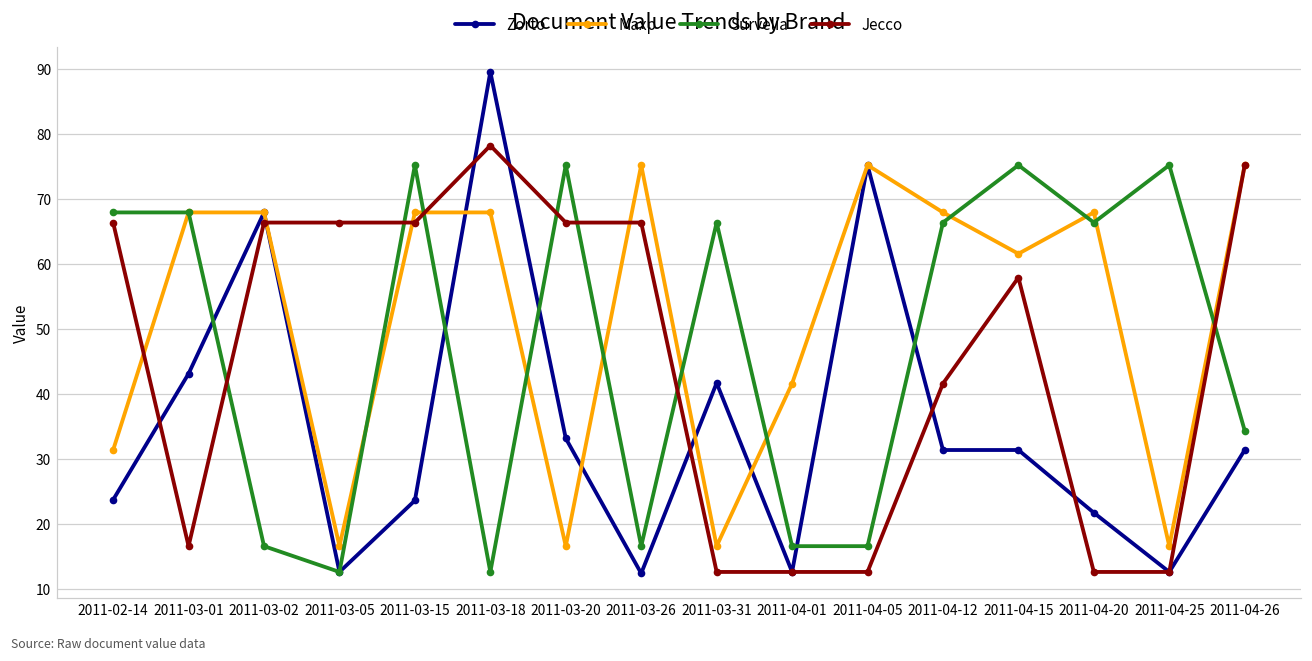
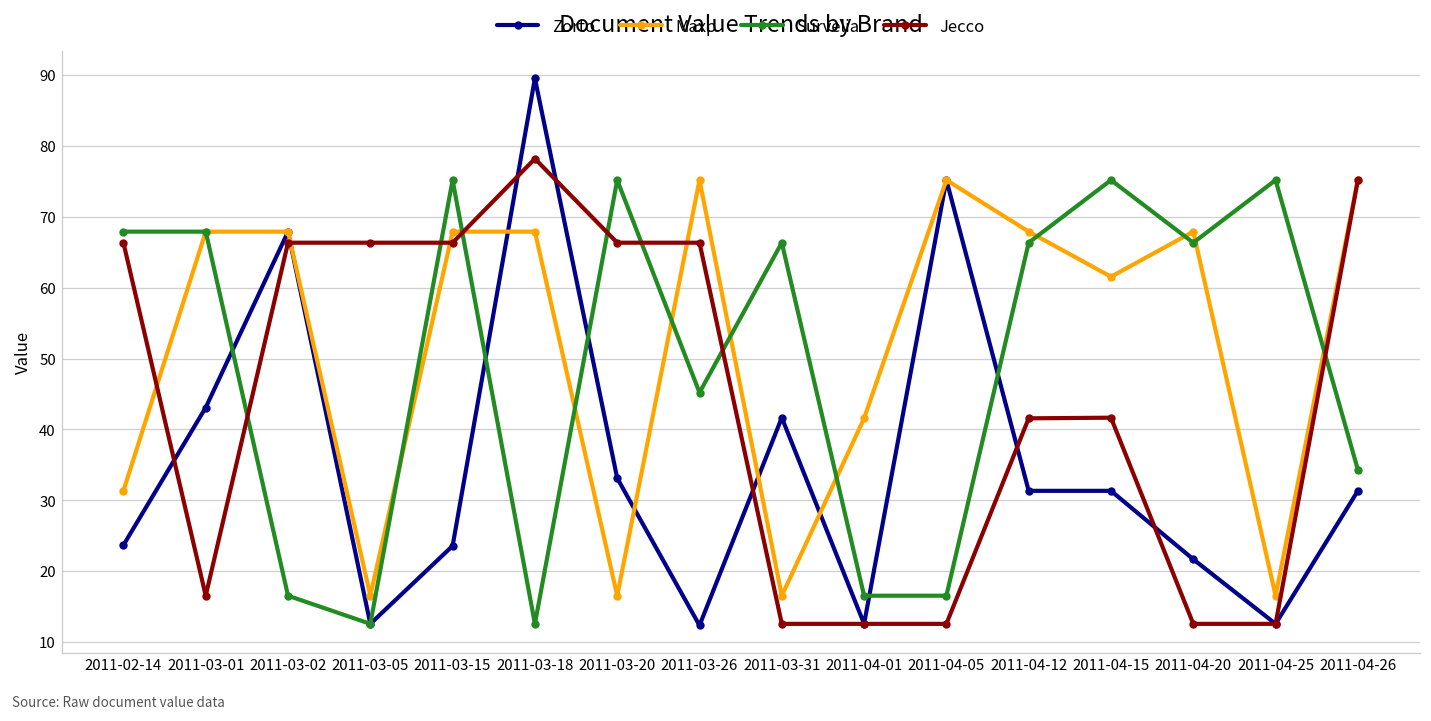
  {
    "Zorto": {
      "2011-02-14": 24,
      "2011-03-01": 43,
      "2011-03-15": 24,
      "2011-03-18": 90,
      "2011-03-20": 33,
      "2011-03-26": 12,
      "2011-03-31": 42,
      "2011-04-12": 31,
      "2011-04-15": 31,
      "2011-04-20": 22,
      "2011-04-26": 31
    },
    "Maxp": {
      "2011-02-14": 31,
      "2011-03-05": 17,
      "2011-03-15": 68,
      "2011-03-18": 68,
      "2011-03-20": 17,
      "2011-03-26": 75,
      "2011-03-31": 17,
      "2011-04-01": 42,
      "2011-04-12": 68,
      "2011-04-15": 62,
      "2011-04-20": 68,
      "2011-04-25": 17
    },
    "Survelia": {
      "2011-02-14": 68,
      "2011-03-02": 17,
      "2011-03-15": 75,
      "2011-03-18": 13,
      "2011-03-20": 75,
-     "2011-03-26": 17,
+     "2011-03-26": 45,
      "2011-03-31": 66,
      "2011-04-01": 17,
      "2011-04-05": 17,
      "2011-04-12": 66,
      "2011-04-15": 75,
      "2011-04-20": 66,
      "2011-04-25": 75,
      "2011-04-26": 34
    },
    "Jecco": {
      "2011-02-14": 66,
      "2011-03-01": 17,
      "2011-03-02": 66,
      "2011-03-05": 66,
      "2011-03-15": 66,
      "2011-03-18": 78,
      "2011-03-20": 66,
      "2011-03-26": 66,
      "2011-03-31": 13,
      "2011-04-05": 13,
      "2011-04-12": 42,
-     "2011-04-15": 58,
+     "2011-04-15": 42,
      "2011-04-20": 13
    }
  }
